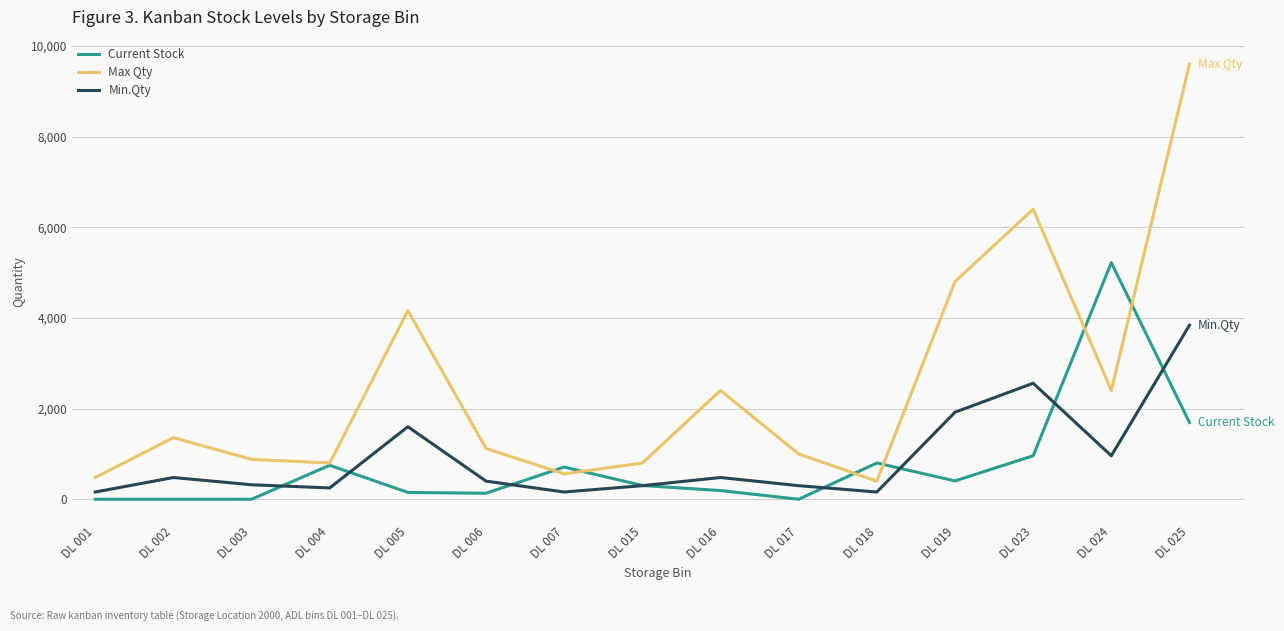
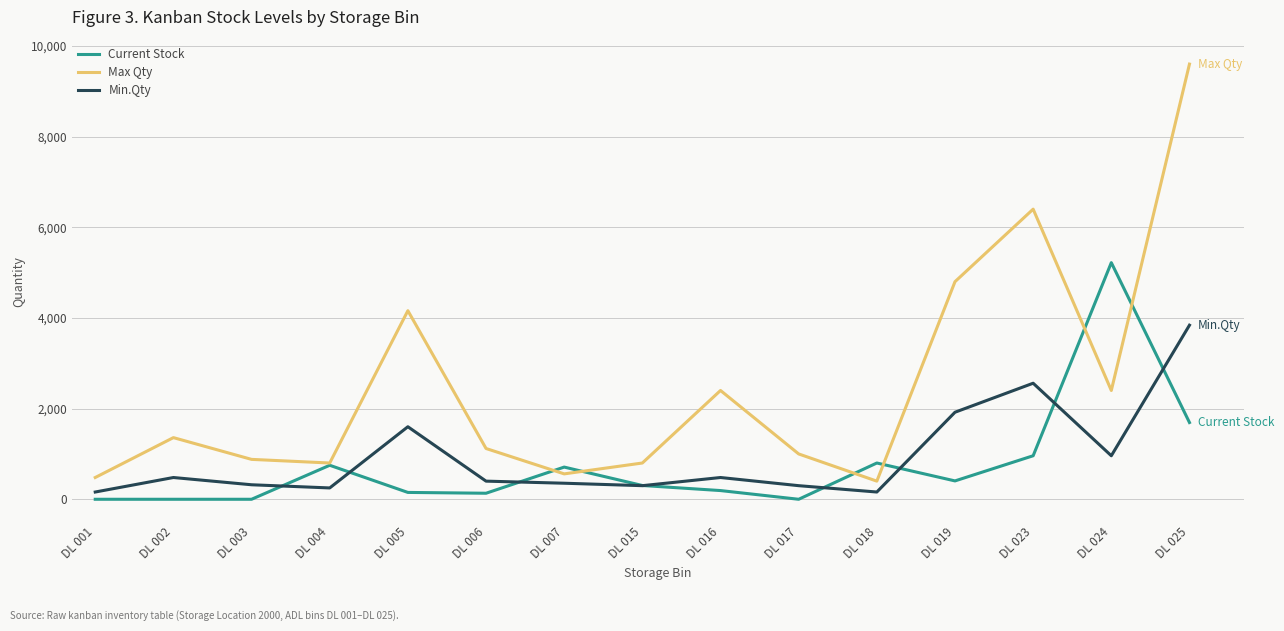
  {
    "Current Stock": {
      "DL 001": "0",
      "DL 002": "0",
      "DL 003": "0",
      "DL 005": "200",
      "DL 006": "100",
      "DL 007": "700",
      "DL 016": "200",
      "DL 017": "0",
      "DL 018": "800",
      "DL 019": "400",
      "DL 023": "1,000",
      "DL 024": "5,200",
      "DL 025": "1,700"
    },
    "Max Qty": {
      "DL 001": "500",
      "DL 002": "1,400",
      "DL 003": "900",
      "DL 005": "4,200",
      "DL 006": "1,100",
      "DL 007": "600",
      "DL 015": "800",
      "DL 016": "2,400",
      "DL 017": "1,000",
      "DL 018": "400",
      "DL 019": "4,800",
      "DL 023": "6,400",
      "DL 024": "2,400",
      "DL 025": "9,600"
    },
    "Min.Qty": {
      "DL 001": "200",
      "DL 002": "500",
      "DL 003": "300",
      "DL 004": "300",
      "DL 005": "1,600",
      "DL 006": "400",
-     "DL 007": "200",
+     "DL 007": "400",
      "DL 016": "500",
      "DL 017": "300",
      "DL 018": "200",
      "DL 019": "1,900",
      "DL 023": "2,600",
      "DL 024": "1,000",
      "DL 025": "3,800"
    }
  }
